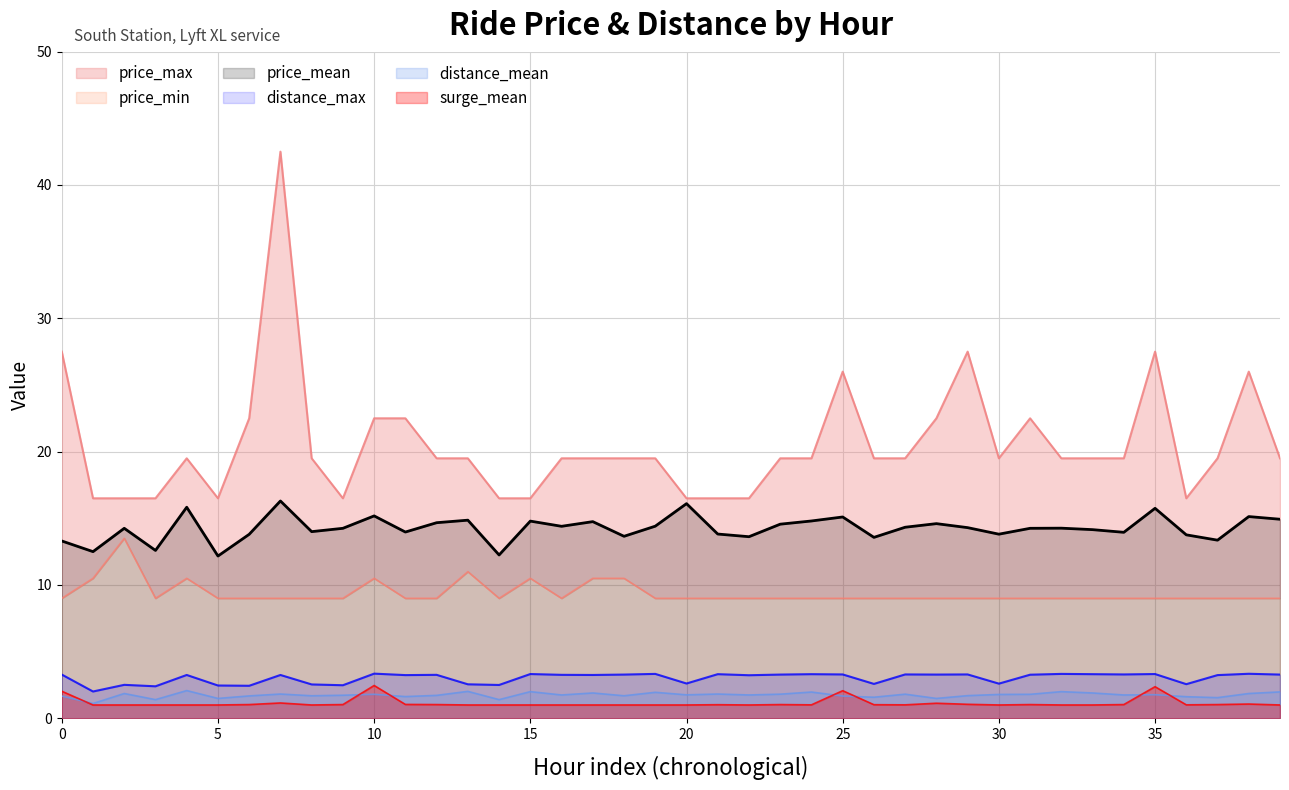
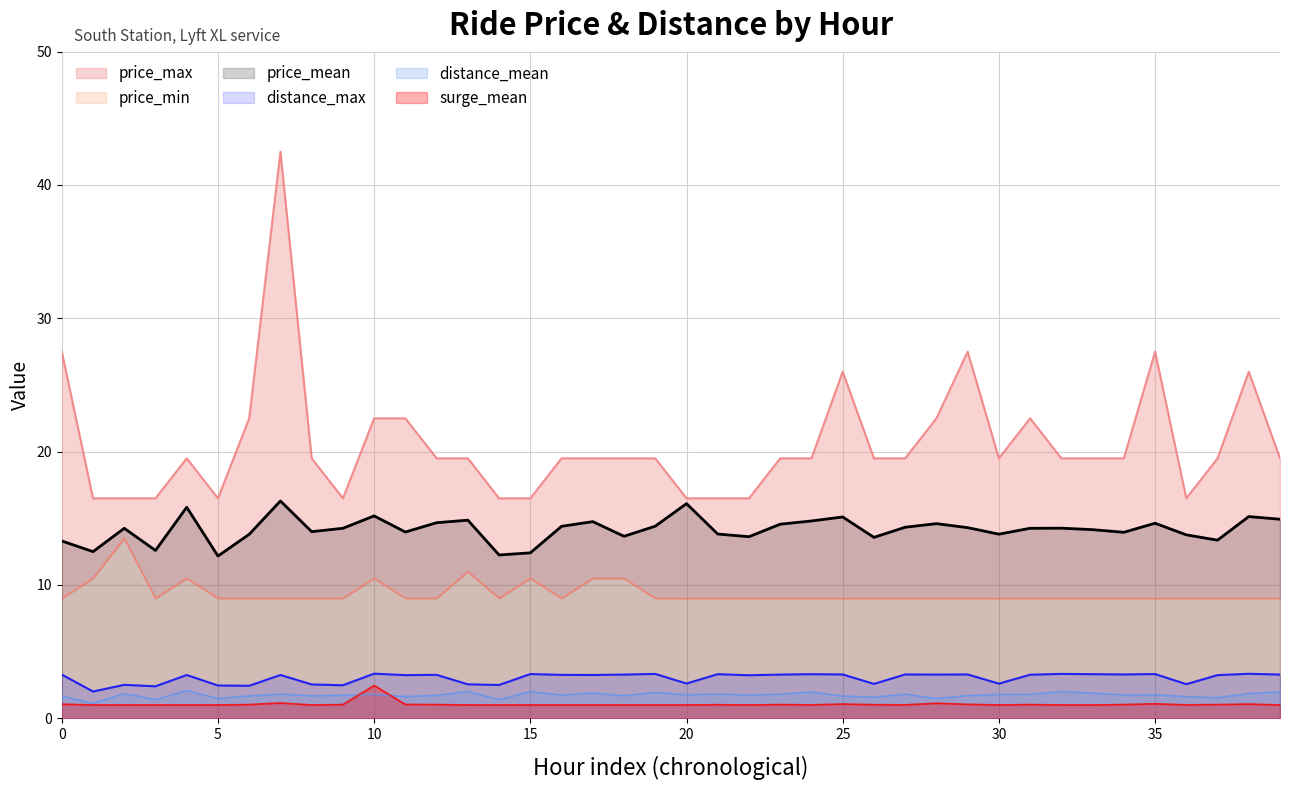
  {
    "price_mean": {
      "0": 13.3,
      "5": 12.2,
      "10": 15.2,
-     "15": 14.8,
+     "15": 12.4,
      "20": 16.1,
      "25": 15.1,
      "30": 13.8,
-     "35": 15.8
+     "35": 14.6
    },
    "surge_mean": {
-     "0": 2.0,
+     "0": 1.1,
      "5": 1.0,
      "10": 2.5,
      "15": 1.0,
      "20": 1.0,
-     "25": 2.1,
+     "25": 1.1,
      "30": 1.0,
-     "35": 2.4
+     "35": 1.1
    }
  }
